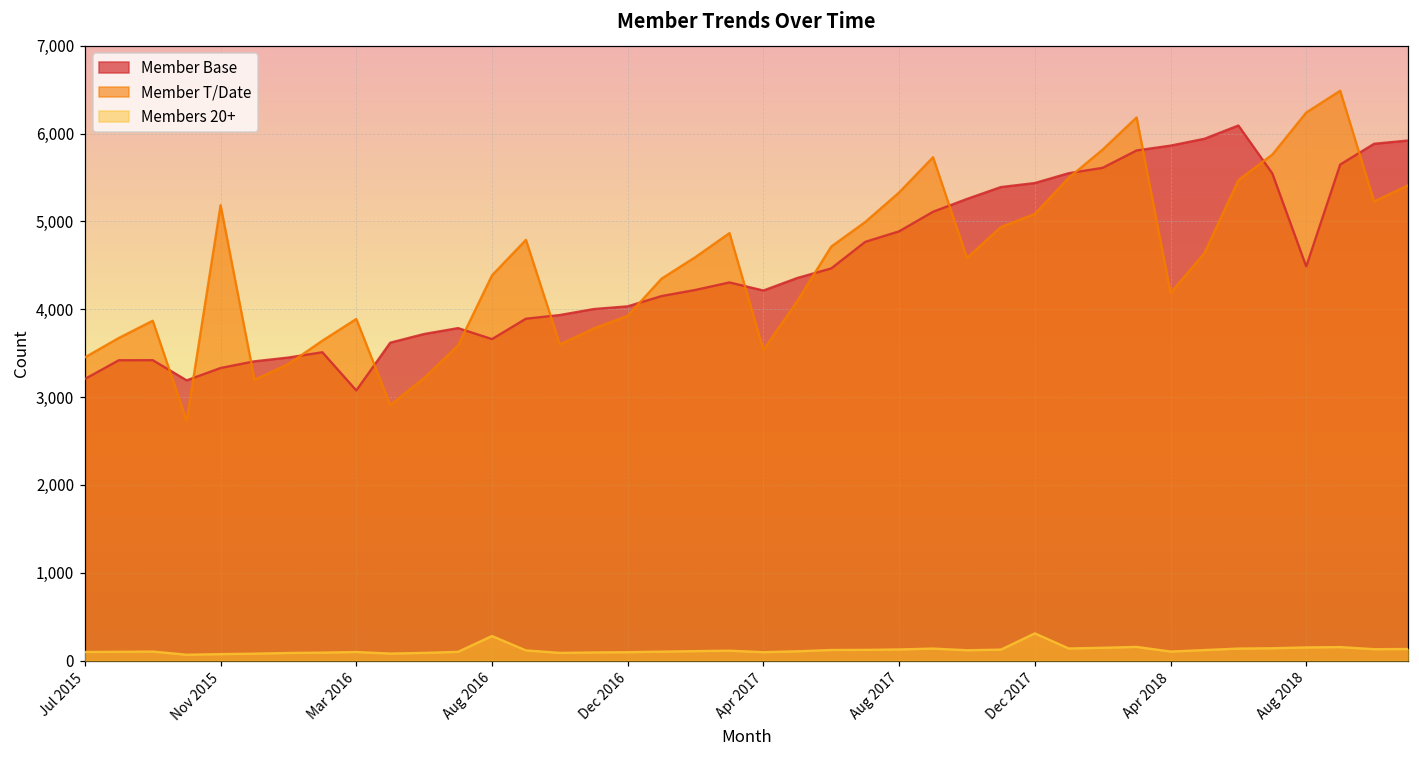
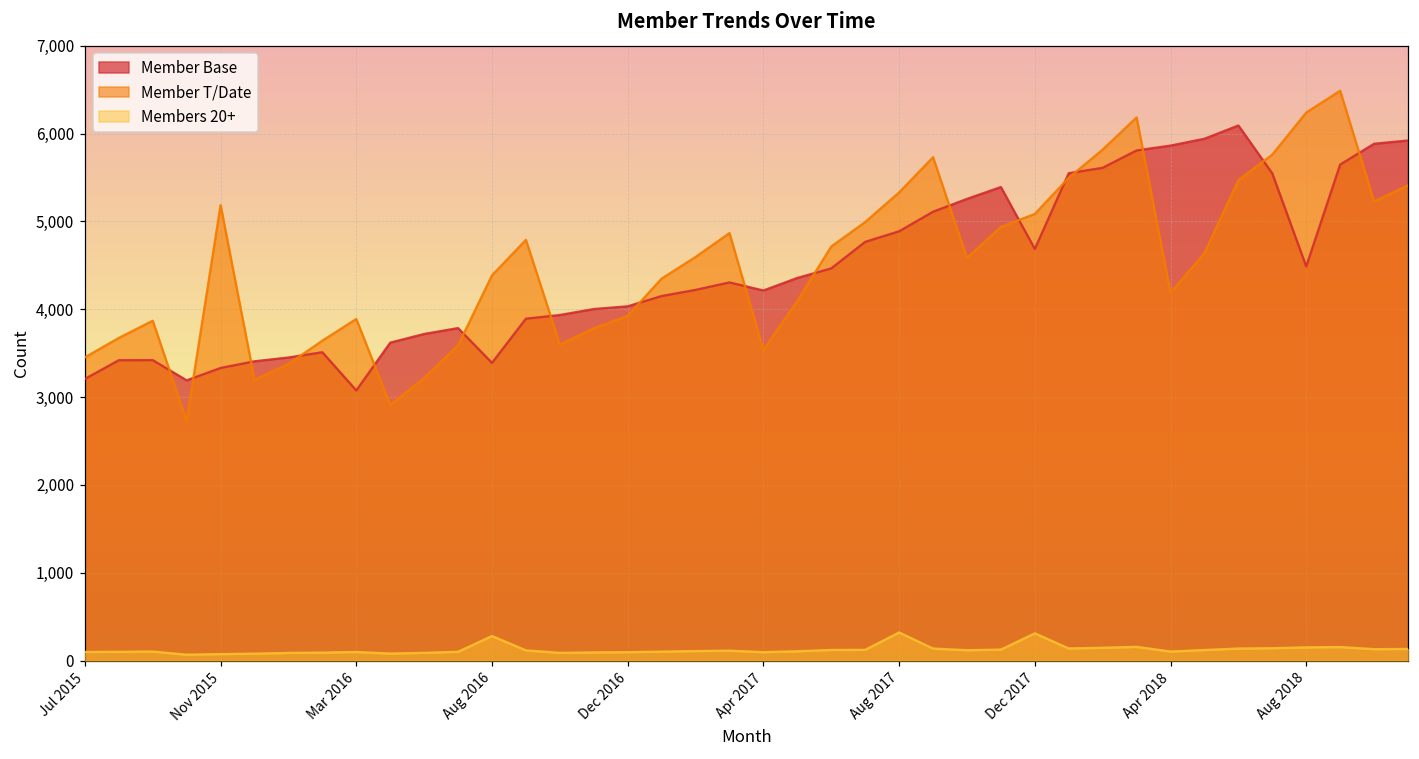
  {
    "Member Base": {
      "Jul 2015": "3,200",
      "Nov 2015": "3,300",
      "Mar 2016": "3,100",
-     "Aug 2016": "3,700",
+     "Aug 2016": "3,400",
      "Dec 2016": "4,000",
      "Apr 2017": "4,200",
      "Aug 2017": "4,900",
-     "Dec 2017": "5,400",
+     "Dec 2017": "4,700",
      "Apr 2018": "5,900",
      "Aug 2018": "4,500"
    },
    "Member T/Date": {
      "Jul 2015": "3,500",
      "Nov 2015": "5,200",
      "Mar 2016": "3,900",
      "Aug 2016": "4,400",
      "Dec 2016": "3,900",
      "Apr 2017": "3,500",
      "Aug 2017": "5,300",
      "Dec 2017": "5,100",
      "Apr 2018": "4,200",
      "Aug 2018": "6,200"
    },
    "Members 20+": {
      "Jul 2015": "100",
      "Nov 2015": "100",
      "Mar 2016": "100",
      "Aug 2016": "300",
      "Dec 2016": "100",
      "Apr 2017": "100",
-     "Aug 2017": "100",
+     "Aug 2017": "300",
      "Dec 2017": "300",
      "Apr 2018": "100",
      "Aug 2018": "200"
    }
  }
